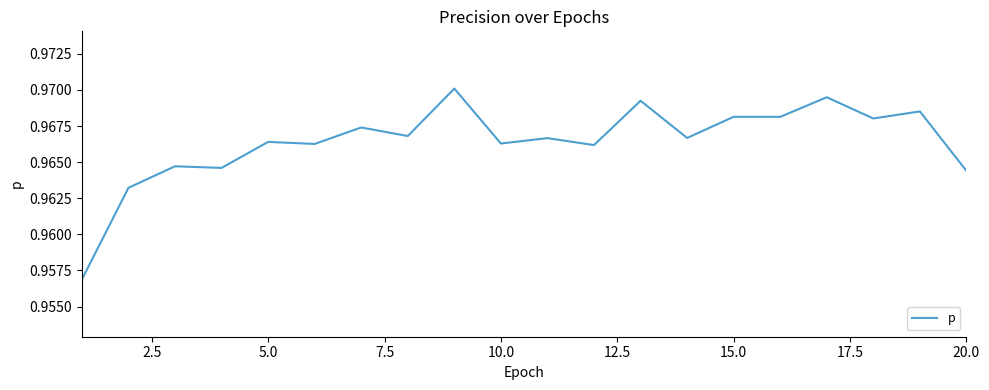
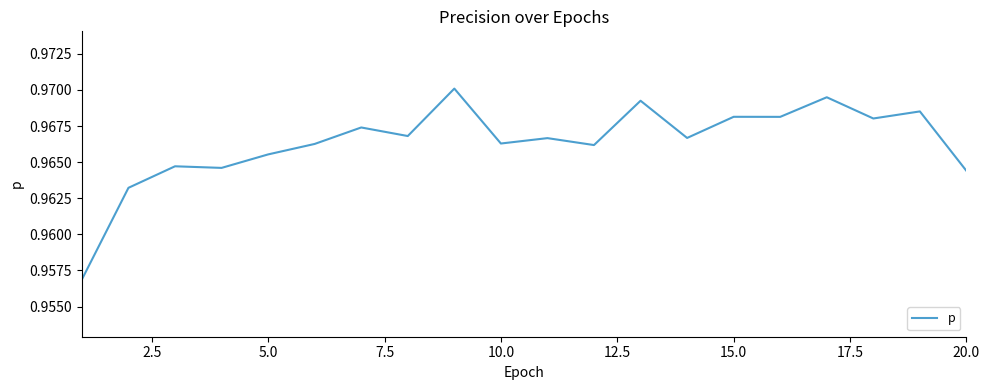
  {
-   "5.0": 0.9664,
+   "5.0": 0.9655,
    "10.0": 0.9663,
    "15.0": 0.9681,
    "20.0": 0.9644
  }
